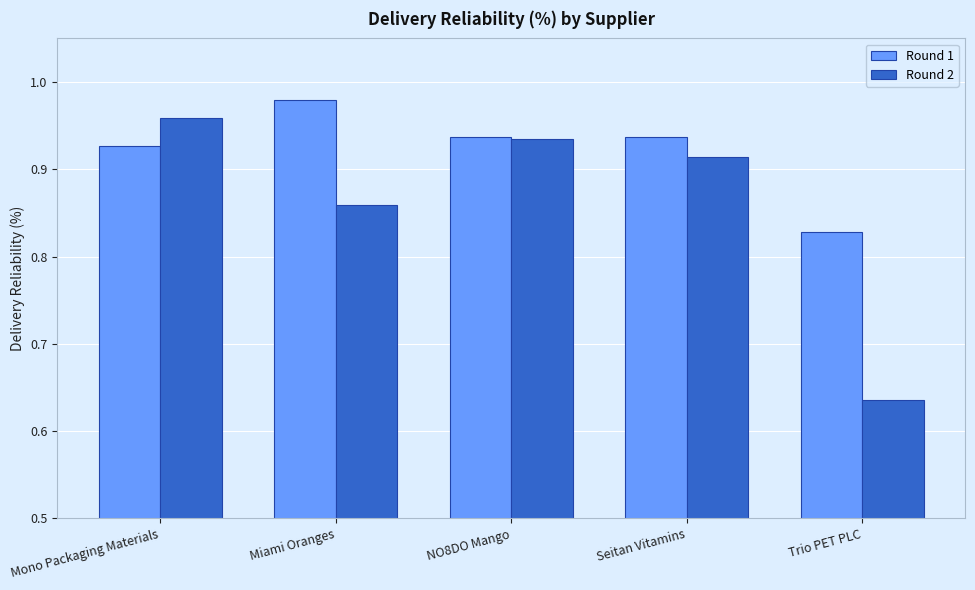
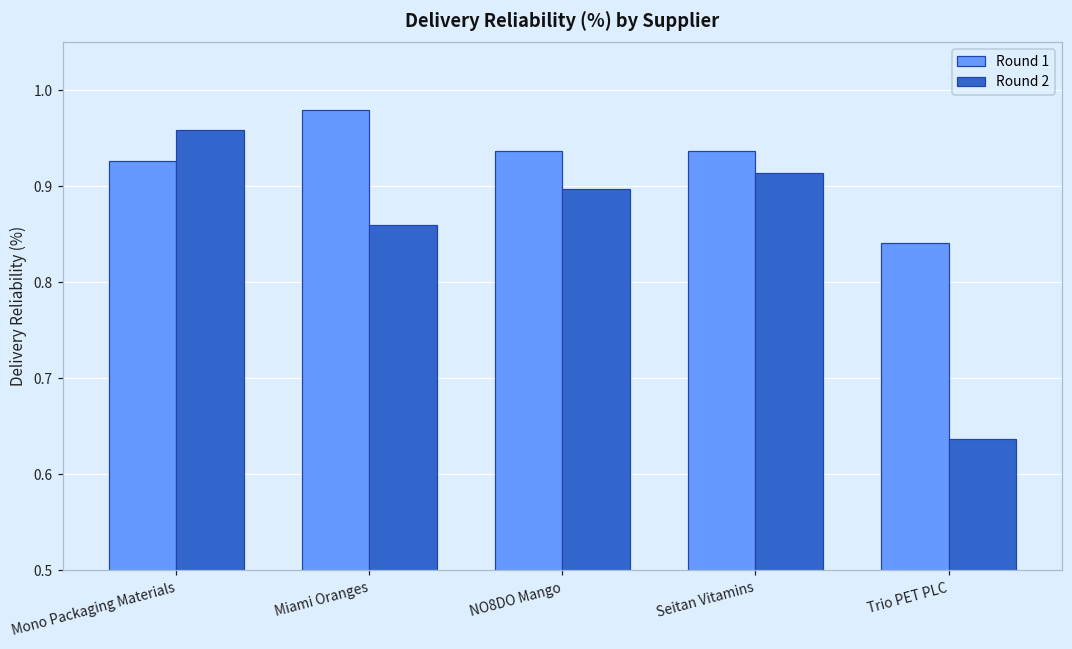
  {
    "Round 1": {
      "Mono Packaging Materials": 0.93,
      "Miami Oranges": 0.98,
      "NO8DO Mango": 0.94,
      "Seitan Vitamins": 0.94,
-     "Trio PET PLC": 0.83
+     "Trio PET PLC": 0.84
    },
    "Round 2": {
      "Mono Packaging Materials": 0.96,
      "Miami Oranges": 0.86,
-     "NO8DO Mango": 0.94,
+     "NO8DO Mango": 0.90,
      "Seitan Vitamins": 0.91,
      "Trio PET PLC": 0.64
    }
  }
